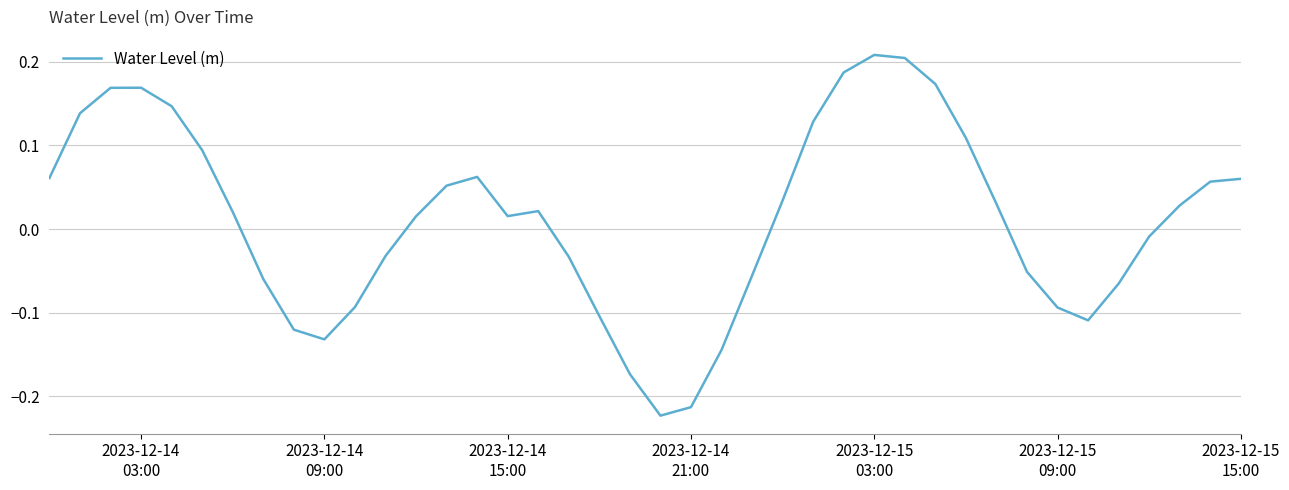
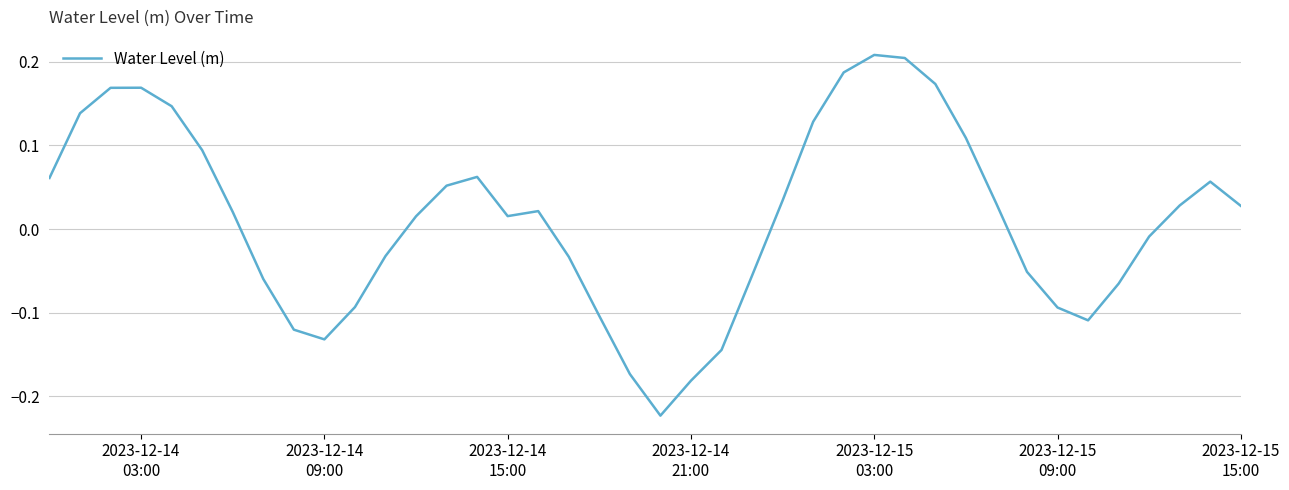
  {
    "2023-12-14 03:00": 0.17,
    "2023-12-14 09:00": -0.13,
    "2023-12-14 15:00": 0.02,
-   "2023-12-14 21:00": -0.21,
+   "2023-12-14 21:00": -0.18,
    "2023-12-15 03:00": 0.21,
    "2023-12-15 09:00": -0.09,
-   "2023-12-15 15:00": 0.06
+   "2023-12-15 15:00": 0.03
  }
